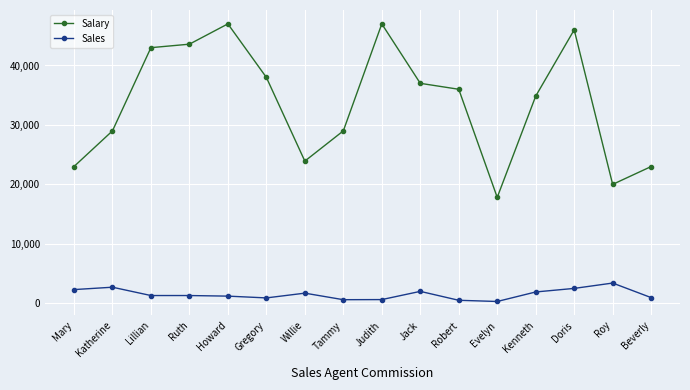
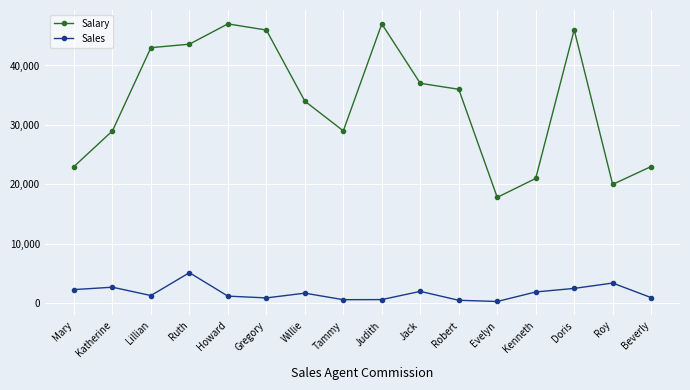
  {
    "Salary": {
      "Mary": "23,000",
      "Katherine": "29,000",
      "Lillian": "43,000",
      "Ruth": "44,000",
      "Howard": "47,000",
-     "Gregory": "38,000",
-     "Willie": "24,000",
+     "Gregory": "46,000",
+     "Willie": "34,000",
      "Tammy": "29,000",
      "Judith": "47,000",
      "Jack": "37,000",
      "Robert": "36,000",
      "Evelyn": "18,000",
-     "Kenneth": "35,000",
+     "Kenneth": "21,000",
      "Doris": "46,000",
      "Roy": "20,000",
      "Beverly": "23,000"
    },
    "Sales": {
      "Mary": "2,000",
      "Katherine": "3,000",
      "Lillian": "1,000",
-     "Ruth": "1,000",
+     "Ruth": "5,000",
      "Howard": "1,000",
      "Gregory": "1,000",
      "Willie": "2,000",
      "Tammy": "1,000",
      "Judith": "1,000",
      "Jack": "2,000",
      "Robert": "1,000",
      "Evelyn": "0",
      "Kenneth": "2,000",
      "Doris": "3,000",
      "Roy": "3,000",
      "Beverly": "1,000"
    }
  }
